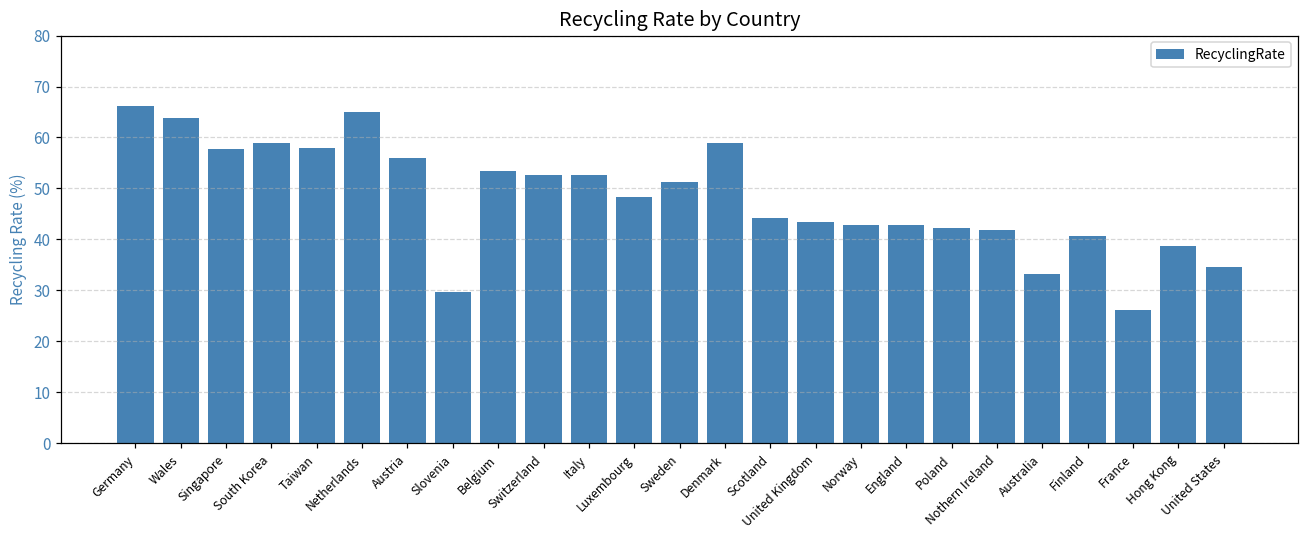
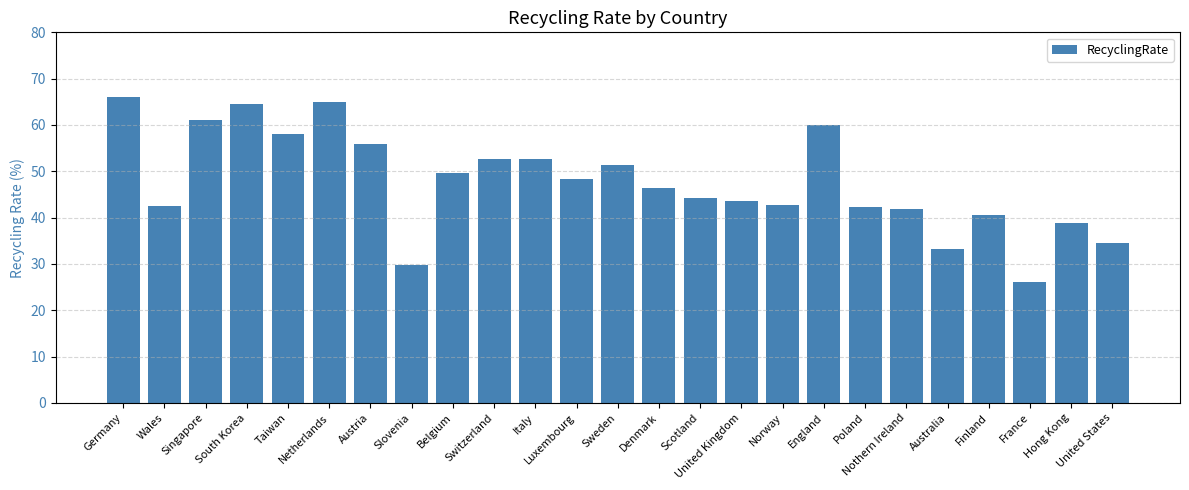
  {
    "Germany": 66,
-   "Wales": 64,
-   "Singapore": 58,
-   "South Korea": 59,
+   "Wales": 43,
+   "Singapore": 61,
+   "South Korea": 65,
    "Taiwan": 58,
    "Netherlands": 65,
    "Austria": 56,
    "Slovenia": 30,
-   "Belgium": 54,
+   "Belgium": 50,
    "Switzerland": 53,
    "Italy": 53,
    "Luxembourg": 48,
    "Sweden": 51,
-   "Denmark": 59,
+   "Denmark": 46,
    "Scotland": 44,
    "United Kingdom": 44,
    "Norway": 43,
-   "England": 43,
+   "England": 60,
    "Poland": 42,
    "Nothern Ireland": 42,
    "Australia": 33,
    "Finland": 41,
    "France": 26,
    "Hong Kong": 39,
    "United States": 35
  }
